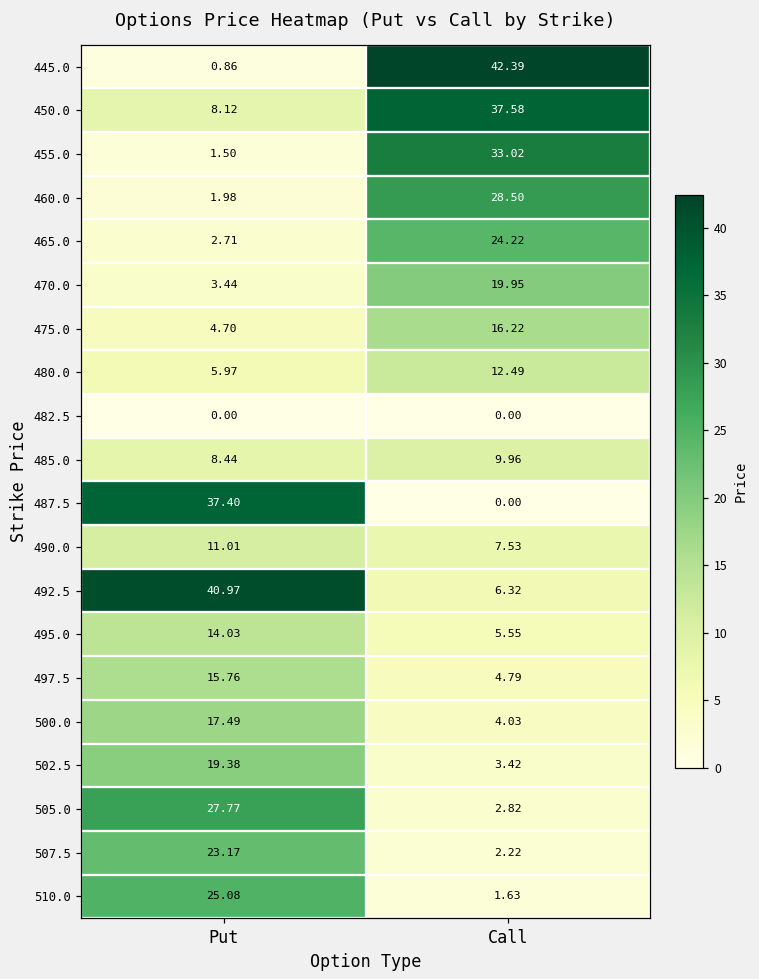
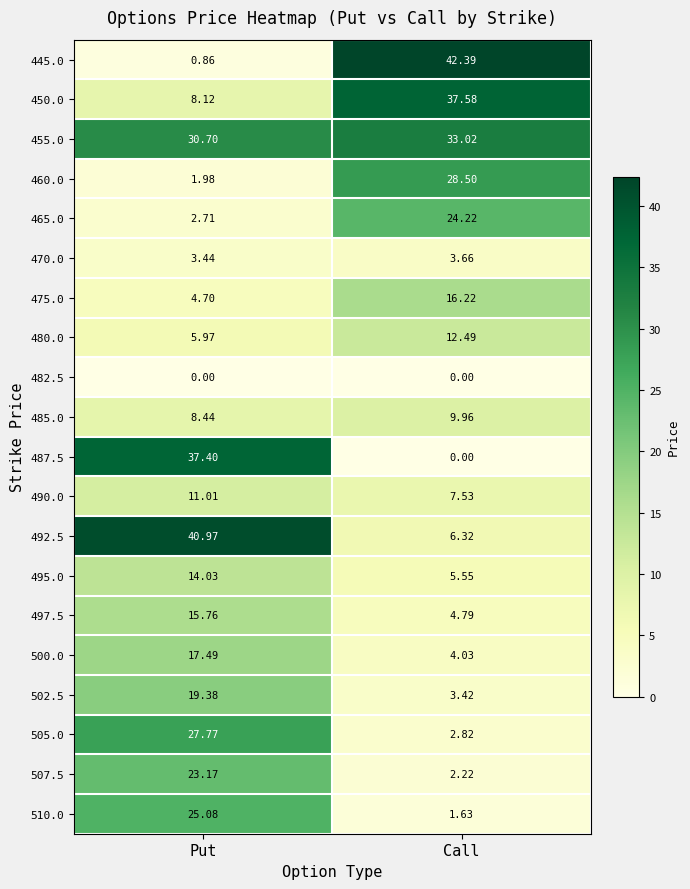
  {
    "445.0": {
      "Put": 0.86,
      "Call": 42.39
    },
    "450.0": {
      "Put": 8.12,
      "Call": 37.58
    },
    "455.0": {
-     "Put": 1.50,
+     "Put": 30.70,
      "Call": 33.02
    },
    "460.0": {
      "Put": 1.98,
      "Call": 28.50
    },
    "465.0": {
      "Put": 2.71,
      "Call": 24.22
    },
    "470.0": {
      "Put": 3.44,
-     "Call": 19.95
+     "Call": 3.66
    },
    "475.0": {
      "Put": 4.70,
      "Call": 16.22
    },
    "480.0": {
      "Put": 5.97,
      "Call": 12.49
    },
    "482.5": {
      "Put": 0.00,
      "Call": 0.00
    },
    "485.0": {
      "Put": 8.44,
      "Call": 9.96
    },
    "487.5": {
      "Put": 37.40,
      "Call": 0.00
    },
    "490.0": {
      "Put": 11.01,
      "Call": 7.53
    },
    "492.5": {
      "Put": 40.97,
      "Call": 6.32
    },
    "495.0": {
      "Put": 14.03,
      "Call": 5.55
    },
    "497.5": {
      "Put": 15.76,
      "Call": 4.79
    },
    "500.0": {
      "Put": 17.49,
      "Call": 4.03
    },
    "502.5": {
      "Put": 19.38,
      "Call": 3.42
    },
    "505.0": {
      "Put": 27.77,
      "Call": 2.82
    },
    "507.5": {
      "Put": 23.17,
      "Call": 2.22
    },
    "510.0": {
      "Put": 25.08,
      "Call": 1.63
    }
  }
